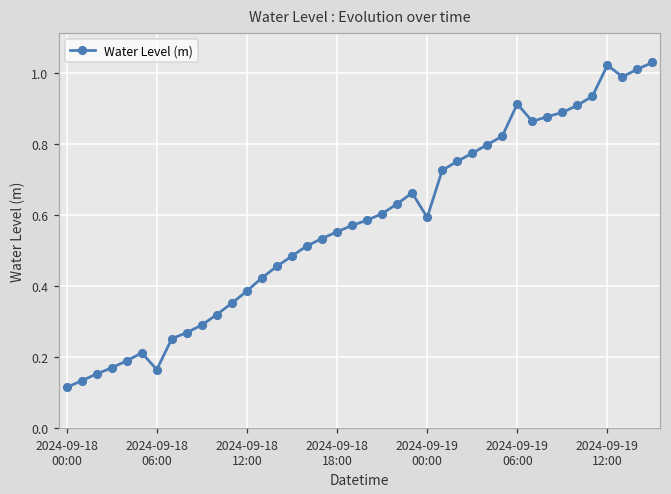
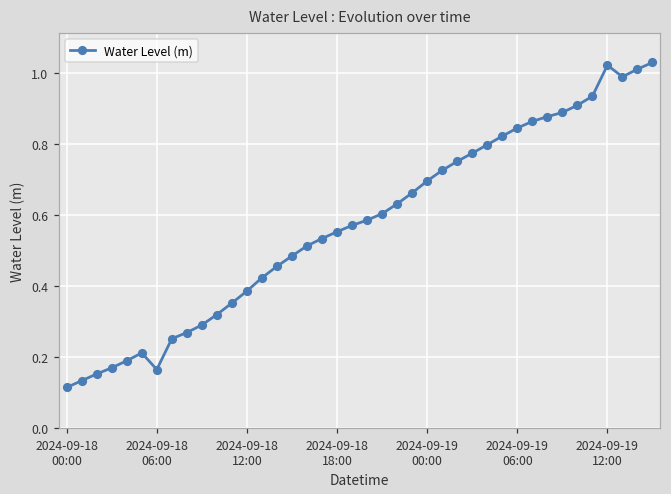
  {
    "2024-09-18 00:00": 0.11,
    "2024-09-18 06:00": 0.17,
    "2024-09-18 12:00": 0.39,
    "2024-09-18 18:00": 0.55,
-   "2024-09-19 00:00": 0.59,
-   "2024-09-19 06:00": 0.91,
+   "2024-09-19 00:00": 0.70,
+   "2024-09-19 06:00": 0.85,
    "2024-09-19 12:00": 1.02
  }
